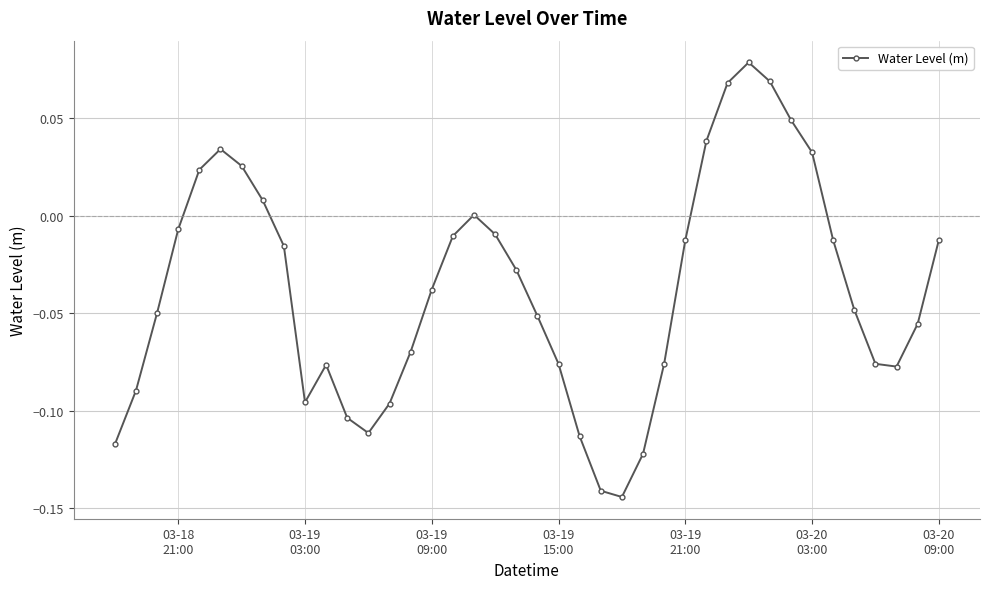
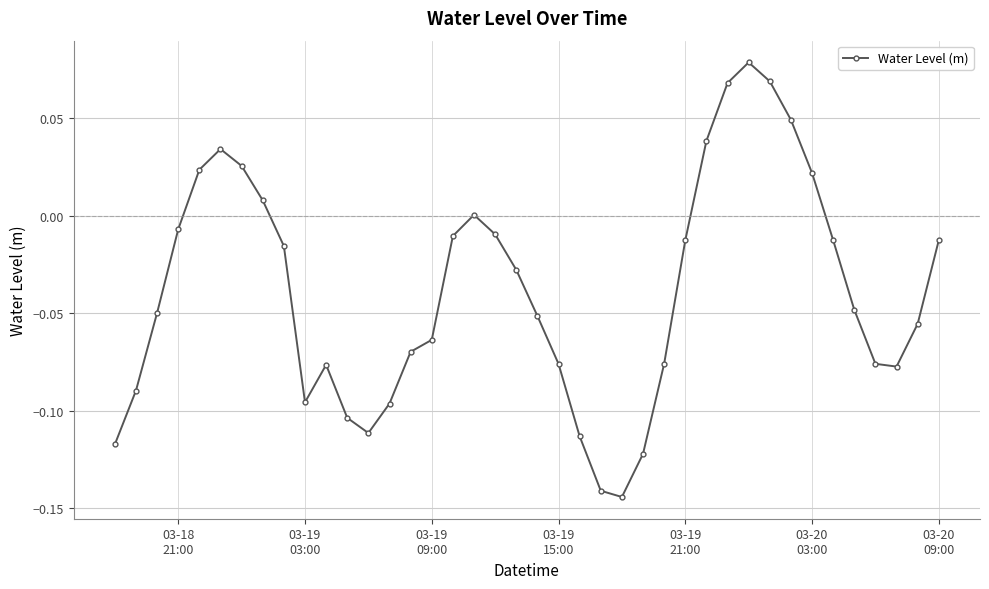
  {
    "03-18 21:00": -0.007,
    "03-19 03:00": -0.096,
-   "03-19 09:00": -0.038,
+   "03-19 09:00": -0.064,
    "03-19 15:00": -0.076,
    "03-19 21:00": -0.013,
-   "03-20 03:00": 0.033,
+   "03-20 03:00": 0.022,
    "03-20 09:00": -0.013
  }
